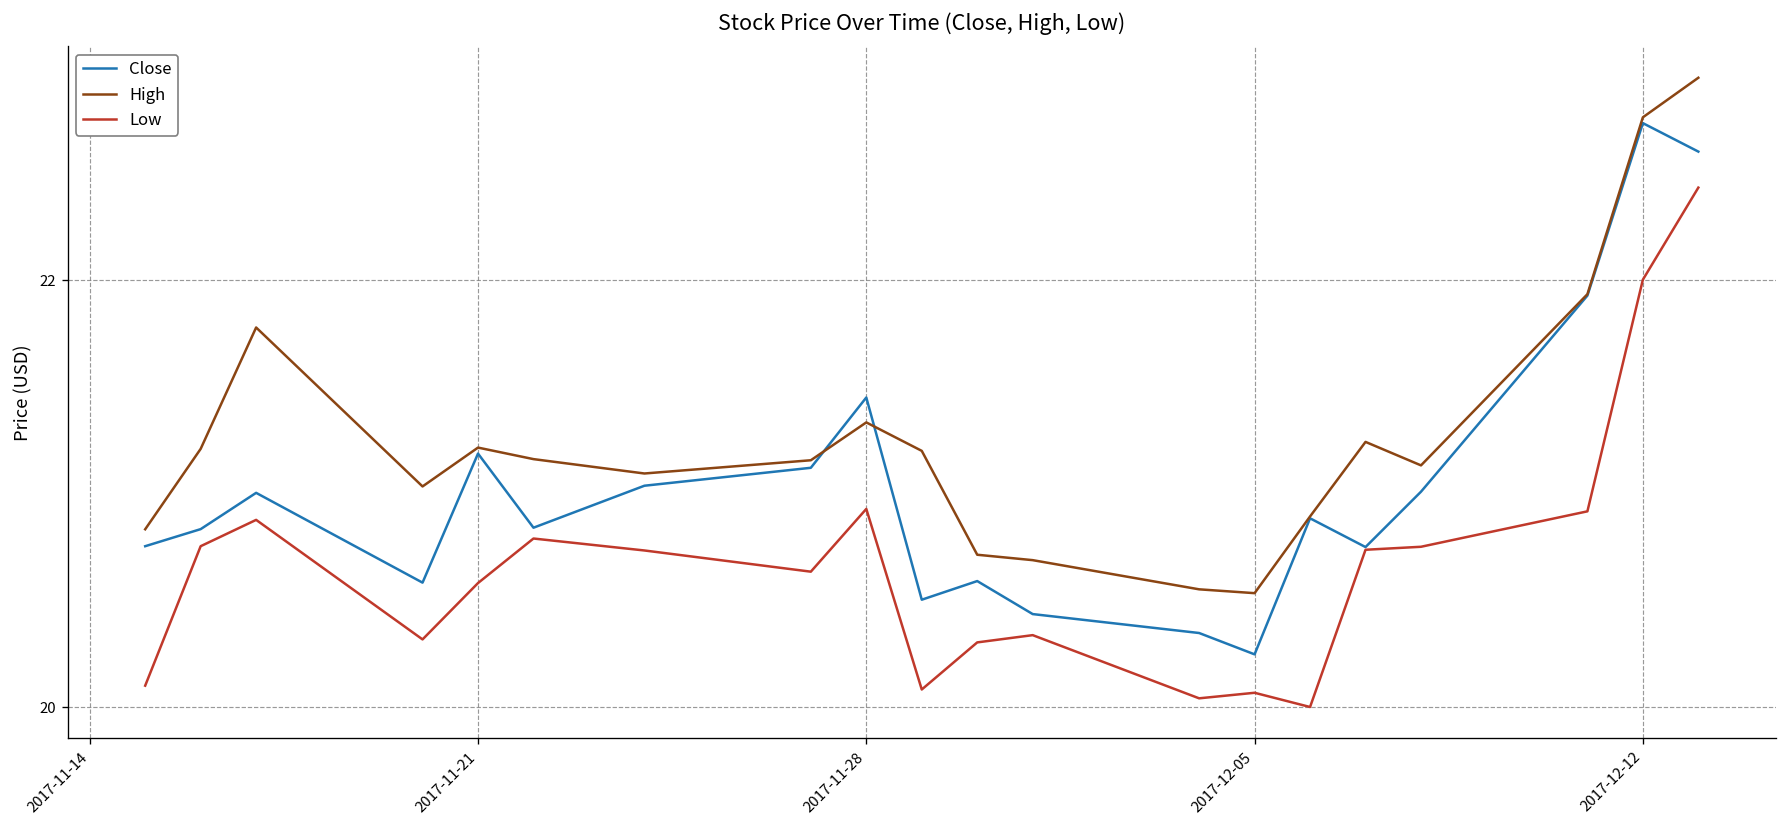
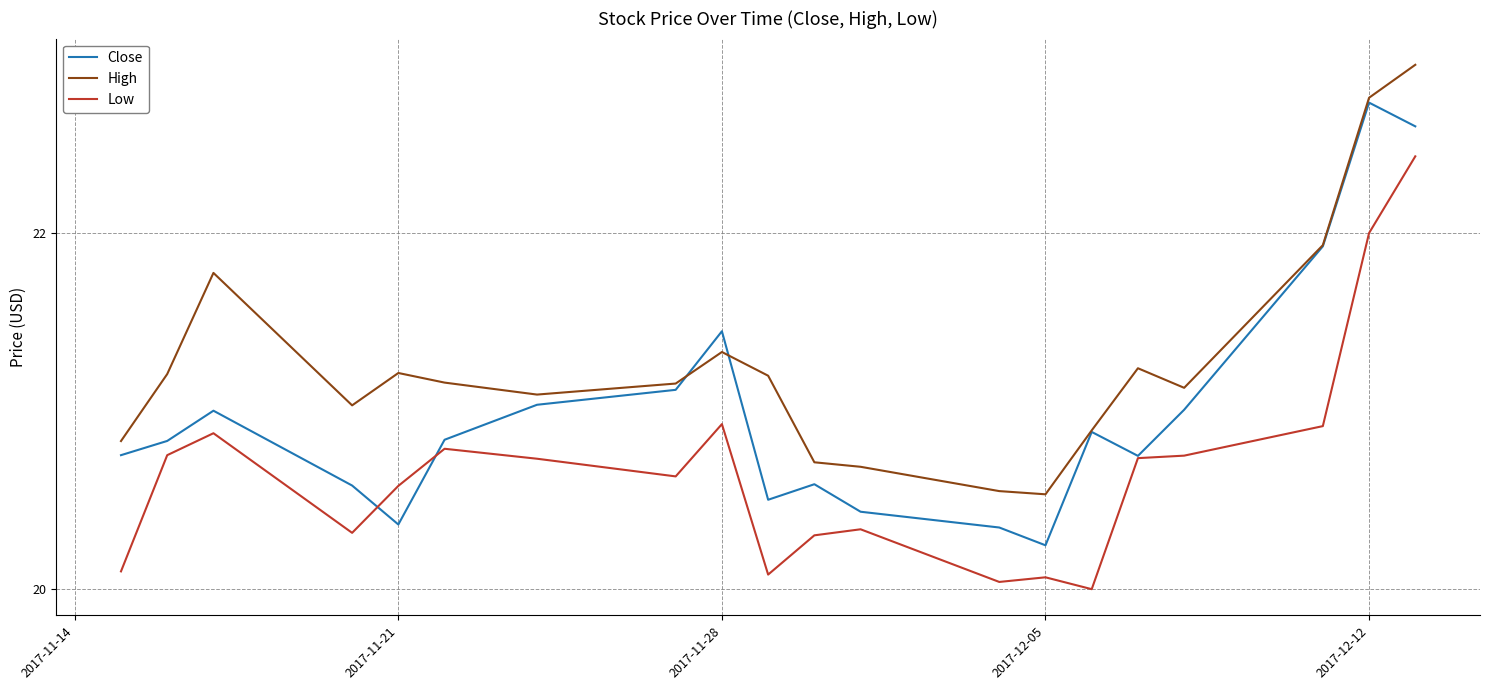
  {
    "Close": {
-     "2017-11-21": 21.19,
+     "2017-11-21": 20.36,
      "2017-11-28": 21.45,
      "2017-12-05": 20.25,
      "2017-12-12": 22.74
    }
  }
